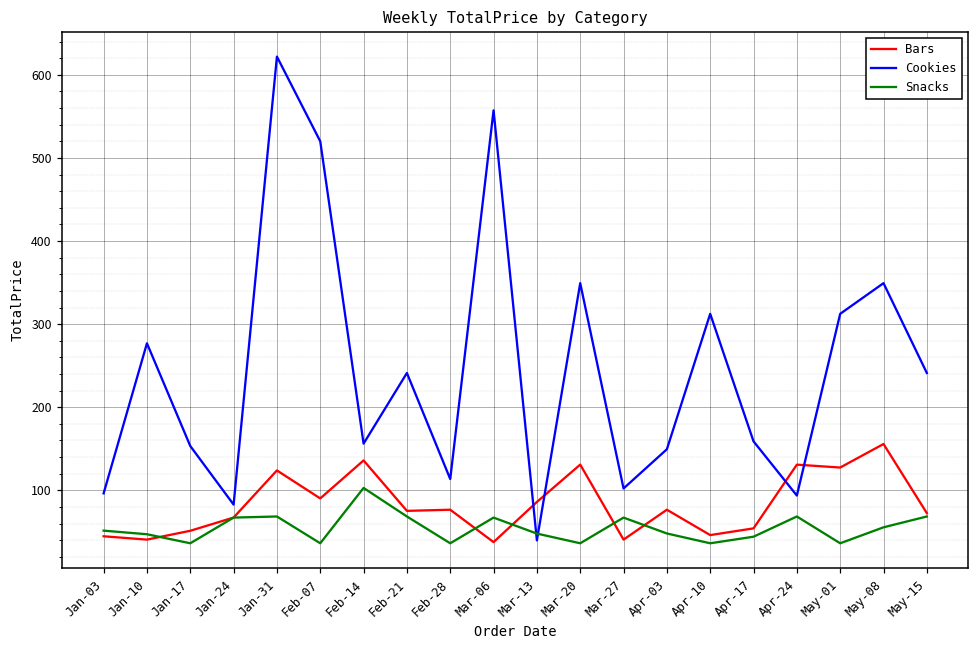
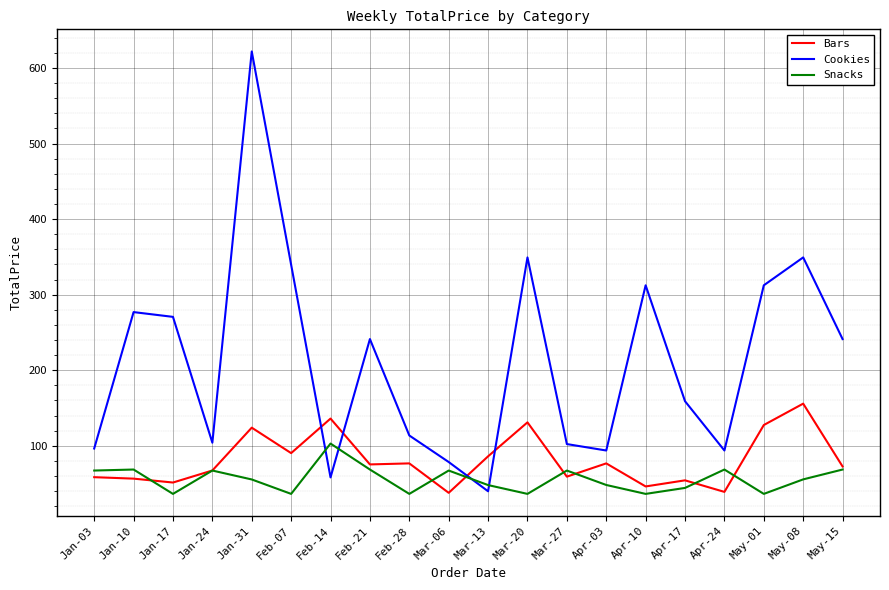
  {
    "Bars": {
-     "Jan-03": 40,
-     "Jan-10": 40,
+     "Jan-03": 60,
+     "Jan-10": 60,
      "Jan-17": 50,
      "Jan-31": 120,
      "Feb-07": 90,
      "Feb-14": 140,
      "Feb-21": 80,
      "Feb-28": 80,
      "Mar-06": 40,
      "Mar-13": 90,
      "Mar-20": 130,
-     "Mar-27": 40,
+     "Mar-27": 60,
      "Apr-03": 80,
      "Apr-10": 50,
      "Apr-17": 50,
-     "Apr-24": 130,
+     "Apr-24": 40,
      "May-01": 130,
      "May-08": 160,
      "May-15": 70
    },
    "Cookies": {
      "Jan-03": 100,
      "Jan-10": 280,
-     "Jan-17": 150,
-     "Jan-24": 80,
+     "Jan-17": 270,
+     "Jan-24": 100,
      "Jan-31": 620,
-     "Feb-07": 520,
-     "Feb-14": 160,
+     "Feb-07": 340,
+     "Feb-14": 60,
      "Feb-21": 240,
      "Feb-28": 110,
-     "Mar-06": 560,
+     "Mar-06": 80,
      "Mar-13": 40,
      "Mar-20": 350,
      "Mar-27": 100,
-     "Apr-03": 150,
+     "Apr-03": 90,
      "Apr-10": 310,
      "Apr-17": 160,
      "Apr-24": 90,
      "May-01": 310,
      "May-08": 350,
      "May-15": 240
    },
    "Snacks": {
-     "Jan-03": 50,
-     "Jan-10": 50,
+     "Jan-03": 70,
+     "Jan-10": 70,
      "Jan-17": 40,
-     "Jan-31": 70,
+     "Jan-31": 60,
      "Feb-07": 40,
      "Feb-14": 100,
      "Feb-21": 70,
      "Feb-28": 40,
      "Mar-06": 70,
      "Mar-13": 50,
      "Mar-20": 40,
      "Mar-27": 70,
      "Apr-03": 50,
      "Apr-10": 40,
      "Apr-17": 40,
      "Apr-24": 70,
      "May-01": 40,
      "May-08": 60,
      "May-15": 70
    }
  }
